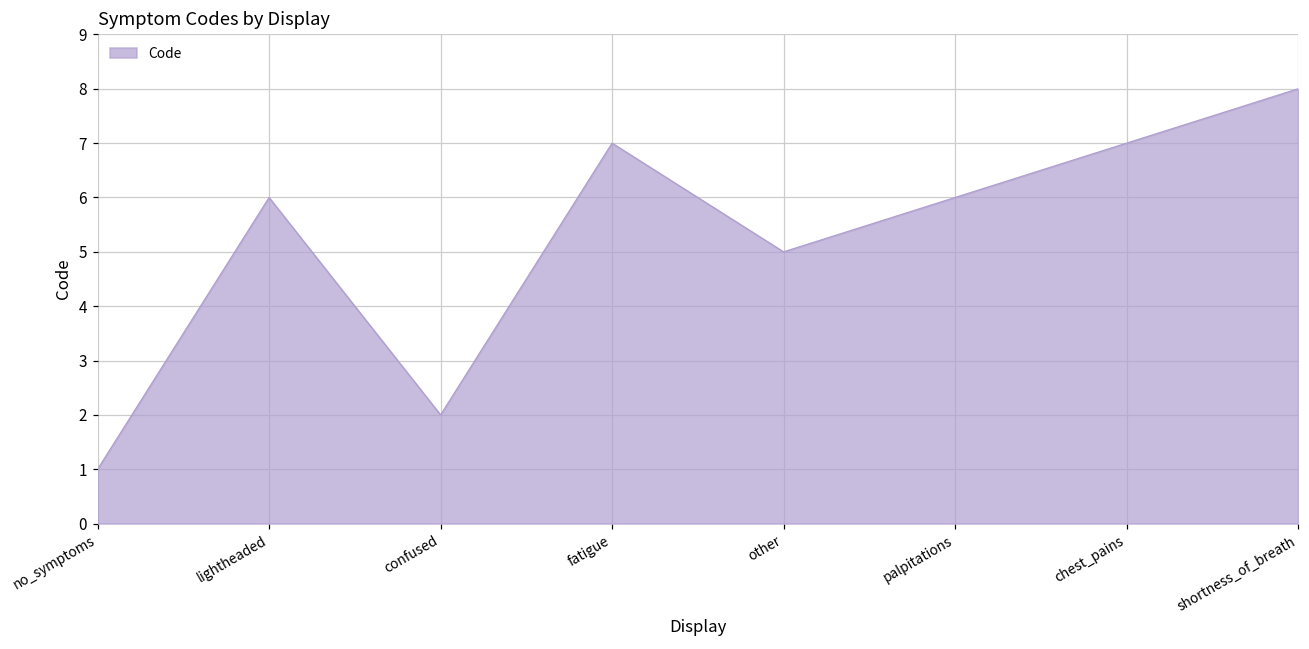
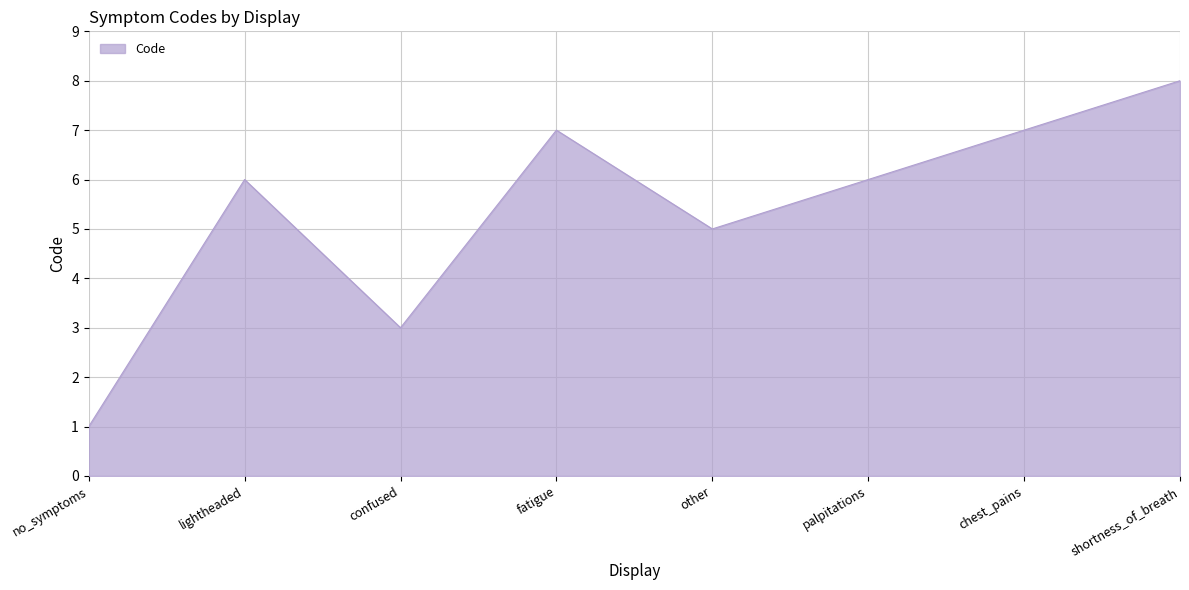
  {
    "no_symptoms": 1,
    "lightheaded": 6,
-   "confused": 2,
+   "confused": 3,
    "fatigue": 7,
    "other": 5,
    "palpitations": 6,
    "chest_pains": 7,
    "shortness_of_breath": 8
  }
